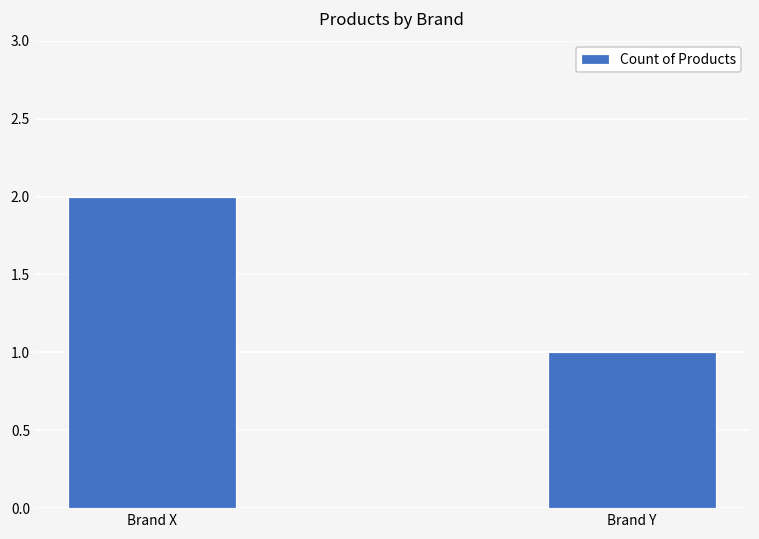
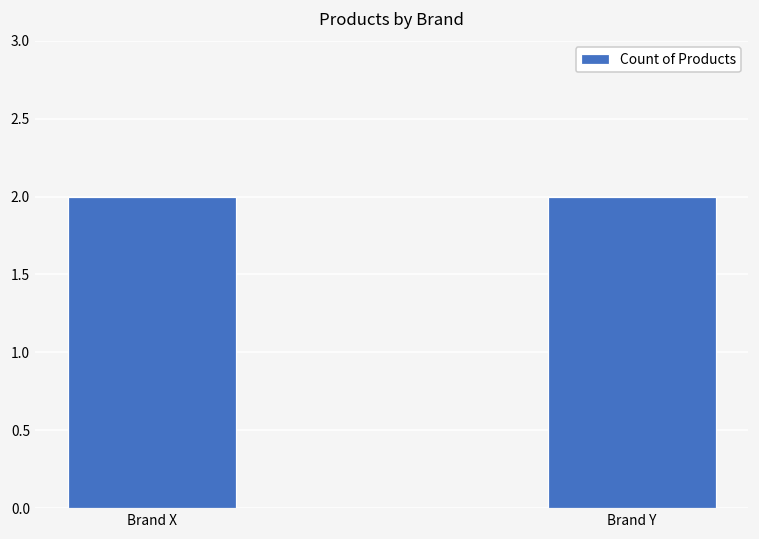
  {
    "Brand X": 2,
-   "Brand Y": 1
+   "Brand Y": 2
  }
